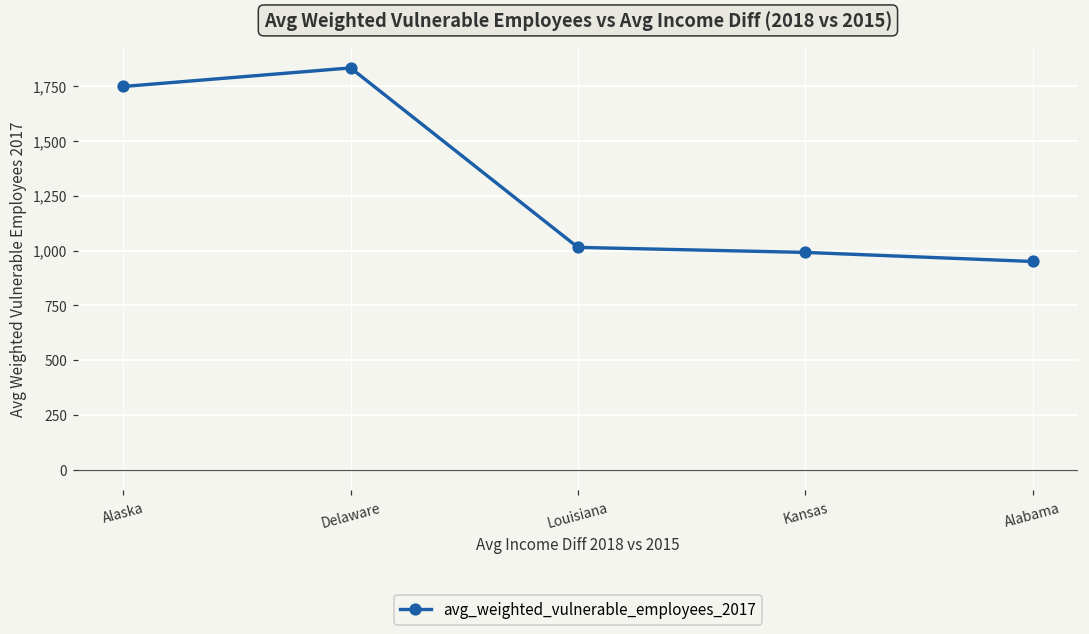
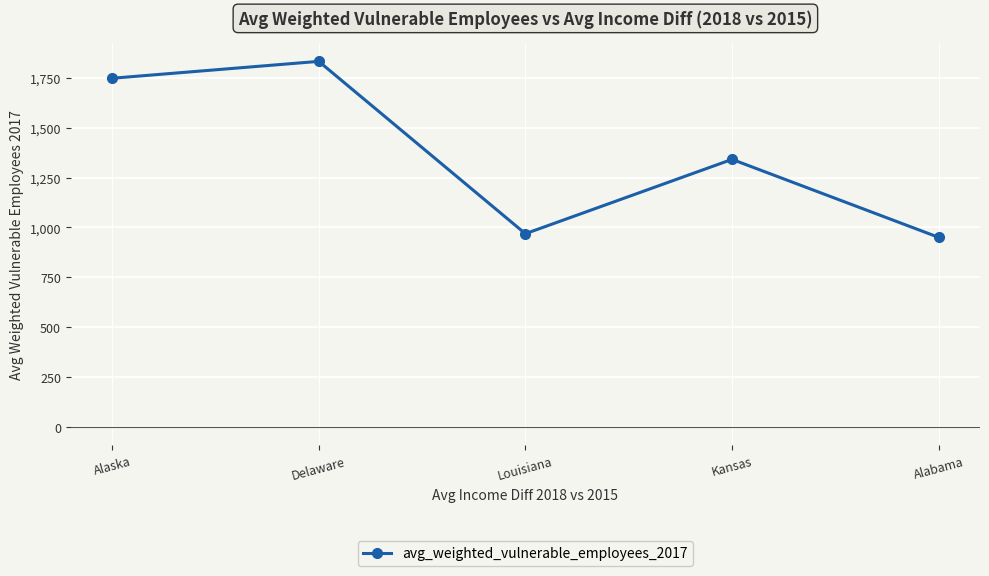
  {
    "Alaska": "1,750",
    "Delaware": "1,830",
-   "Louisiana": "1,010",
-   "Kansas": "990",
+   "Louisiana": "970",
+   "Kansas": "1,340",
    "Alabama": "950"
  }
